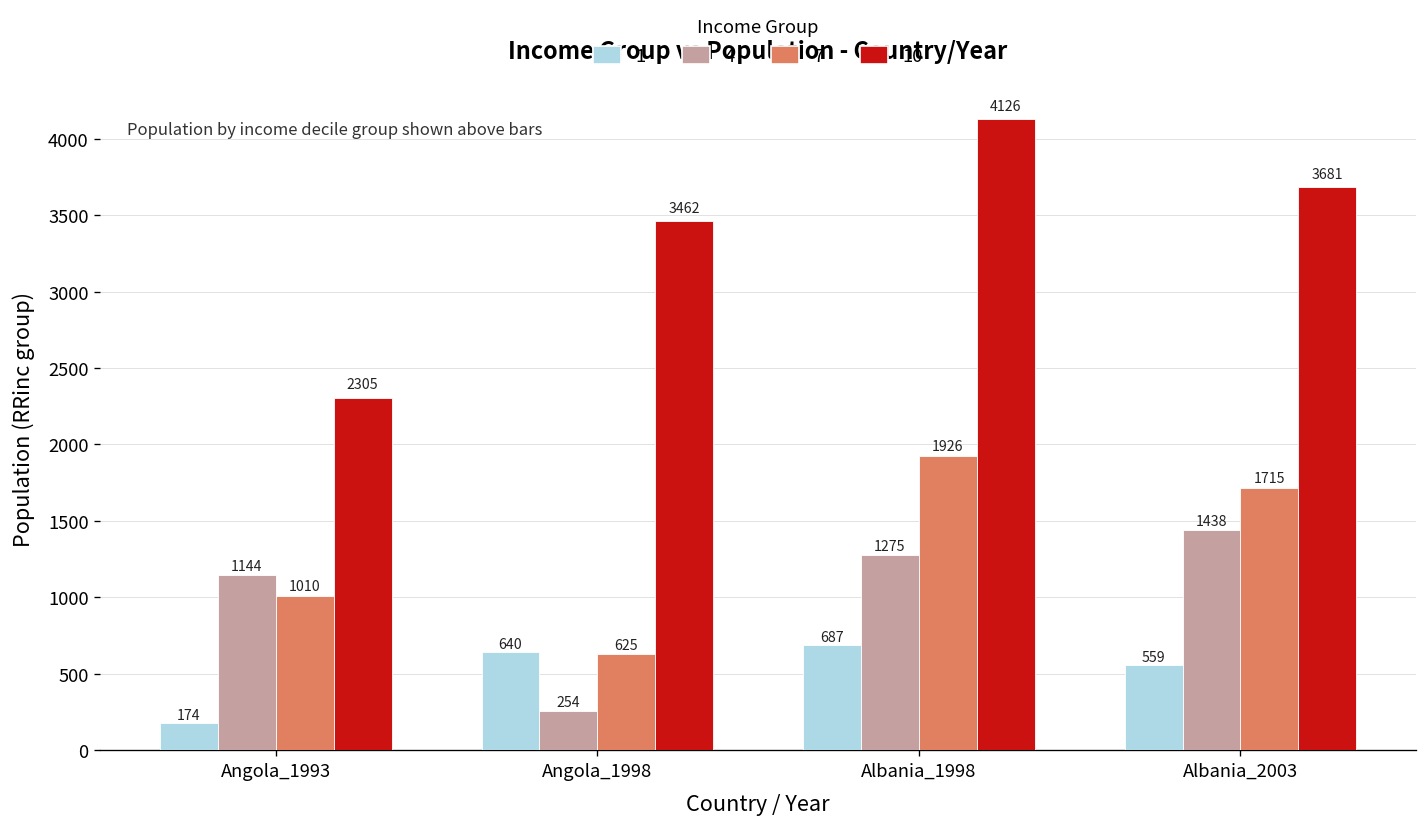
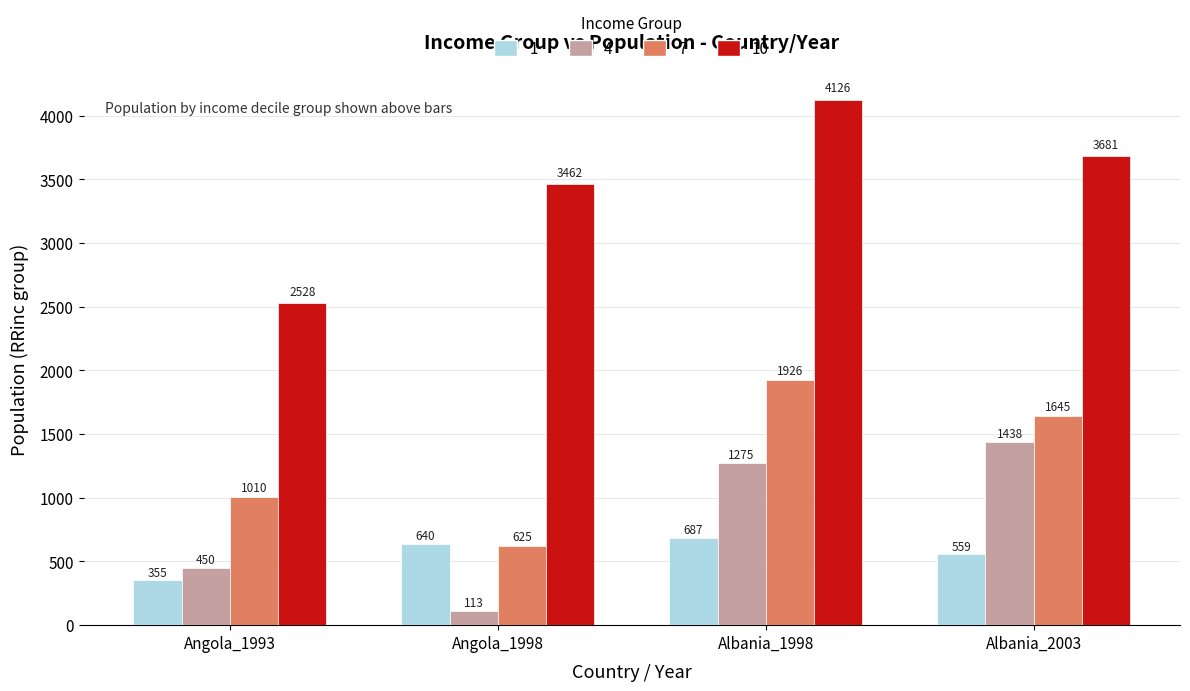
  {
    "1": {
-     "Angola_1993": 174,
+     "Angola_1993": 355,
      "Angola_1998": 640,
      "Albania_1998": 687,
      "Albania_2003": 559
    },
    "4": {
-     "Angola_1993": 1144,
-     "Angola_1998": 254,
+     "Angola_1993": 450,
+     "Angola_1998": 113,
      "Albania_1998": 1275,
      "Albania_2003": 1438
    },
    "7": {
      "Angola_1993": 1010,
      "Angola_1998": 625,
      "Albania_1998": 1926,
-     "Albania_2003": 1715
+     "Albania_2003": 1645
    },
    "10": {
-     "Angola_1993": 2305,
+     "Angola_1993": 2528,
      "Angola_1998": 3462,
      "Albania_1998": 4126,
      "Albania_2003": 3681
    }
  }
